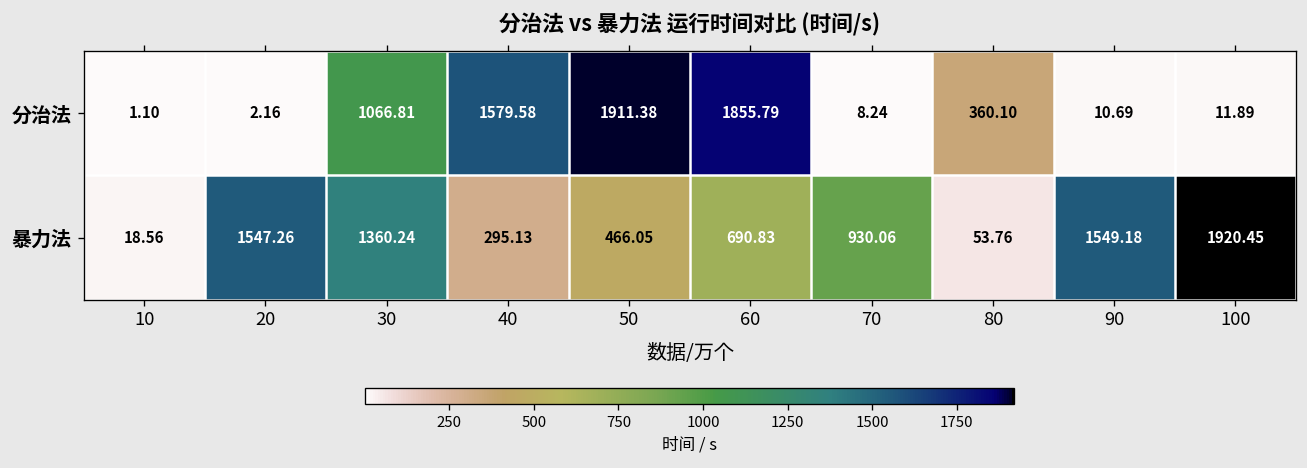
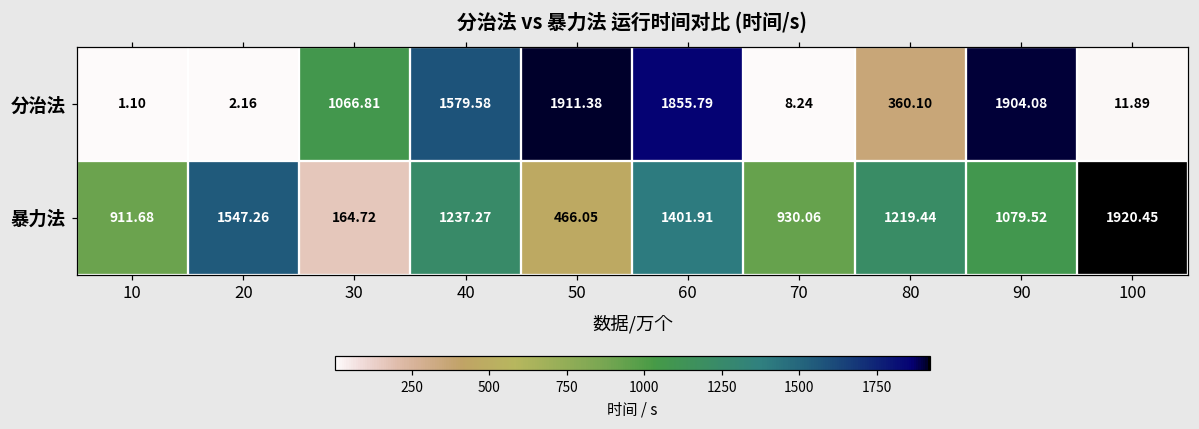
  {
    "分治法": {
      "10": 1.10,
      "20": 2.16,
      "30": 1066.81,
      "40": 1579.58,
      "50": 1911.38,
      "60": 1855.79,
      "70": 8.24,
      "80": 360.10,
-     "90": 10.69,
+     "90": 1904.08,
      "100": 11.89
    },
    "暴力法": {
-     "10": 18.56,
+     "10": 911.68,
      "20": 1547.26,
-     "30": 1360.24,
-     "40": 295.13,
+     "30": 164.72,
+     "40": 1237.27,
      "50": 466.05,
-     "60": 690.83,
+     "60": 1401.91,
      "70": 930.06,
-     "80": 53.76,
-     "90": 1549.18,
+     "80": 1219.44,
+     "90": 1079.52,
      "100": 1920.45
    }
  }
